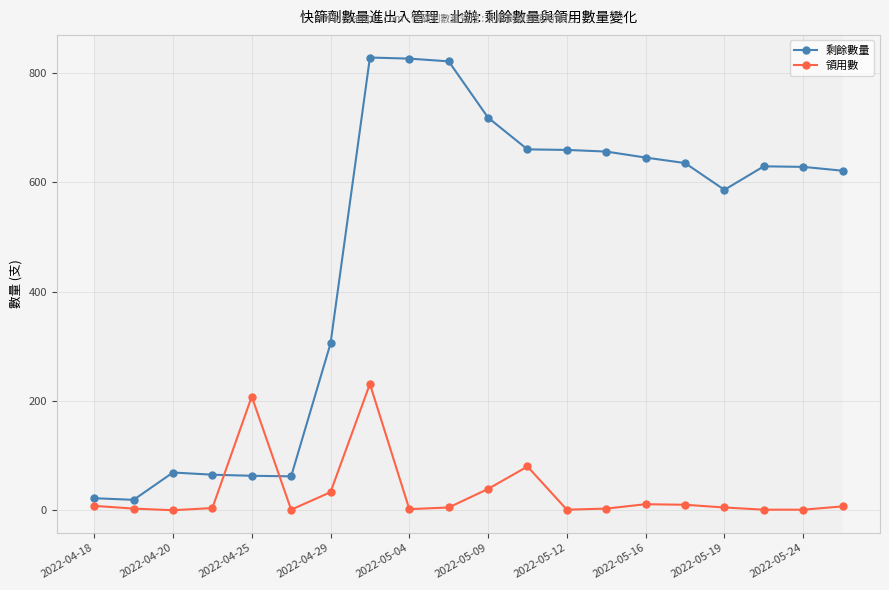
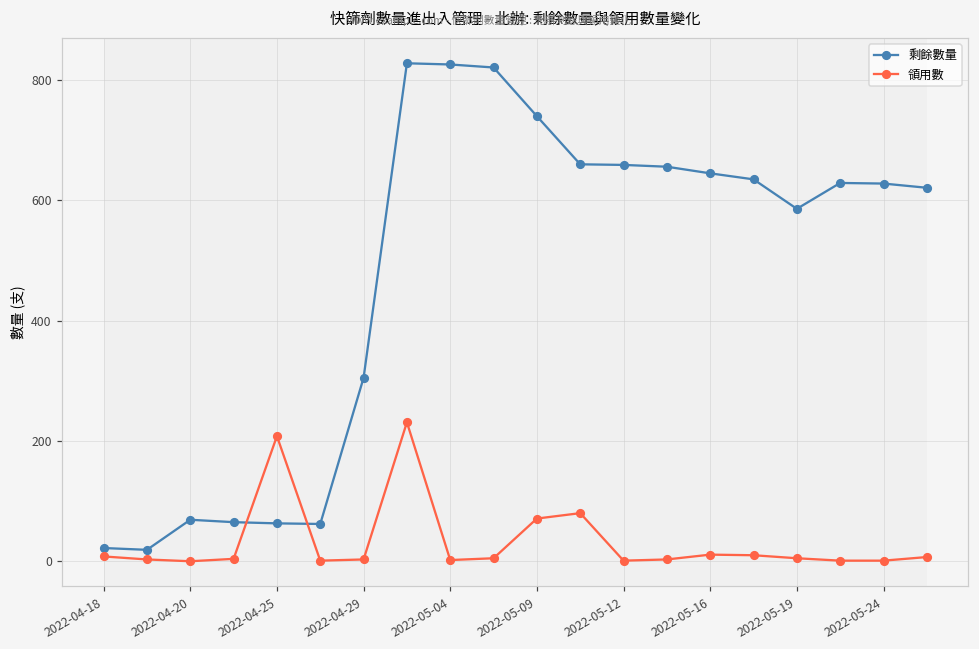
  {
    "剩餘數量": {
      "2022-04-18": 20,
      "2022-04-20": 70,
      "2022-04-25": 60,
      "2022-04-29": 310,
      "2022-05-04": 830,
-     "2022-05-09": 720,
+     "2022-05-09": 740,
      "2022-05-12": 660,
      "2022-05-16": 650,
      "2022-05-19": 590,
      "2022-05-24": 630
    },
    "領用數": {
      "2022-04-18": 10,
      "2022-04-20": 0,
      "2022-04-25": 210,
-     "2022-04-29": 30,
+     "2022-04-29": 0,
      "2022-05-04": 0,
-     "2022-05-09": 40,
+     "2022-05-09": 70,
      "2022-05-12": 0,
      "2022-05-16": 10,
      "2022-05-19": 10,
      "2022-05-24": 0
    }
  }
